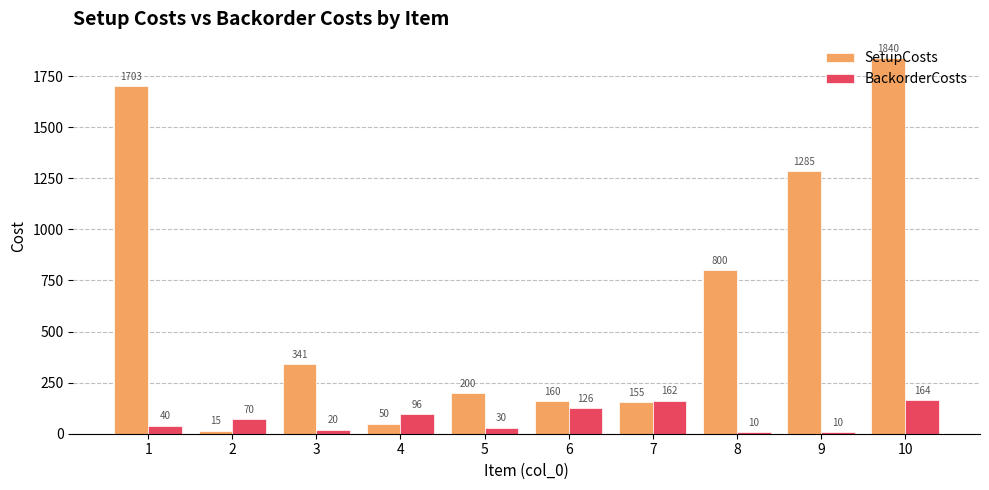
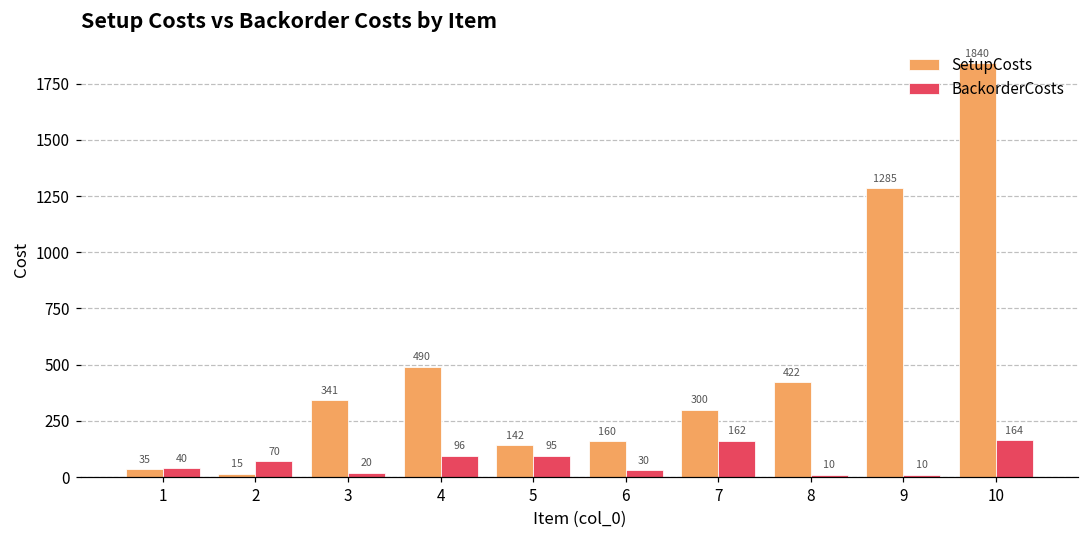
  {
    "SetupCosts": {
-     "1": 1703,
+     "1": 35,
      "2": 15,
      "3": 341,
-     "4": 50,
-     "5": 200,
+     "4": 490,
+     "5": 142,
      "6": 160,
-     "7": 155,
-     "8": 800,
+     "7": 300,
+     "8": 422,
      "9": 1285,
      "10": 1840
    },
    "BackorderCosts": {
      "1": 40,
      "2": 70,
      "3": 20,
      "4": 96,
-     "5": 30,
-     "6": 126,
+     "5": 95,
+     "6": 30,
      "7": 162,
      "8": 10,
      "9": 10,
      "10": 164
    }
  }
